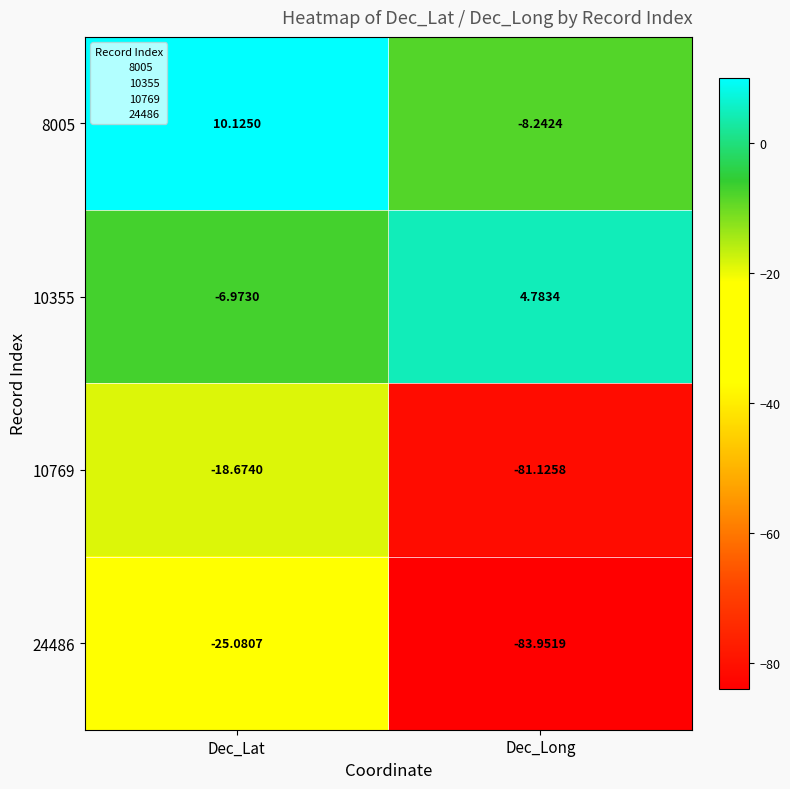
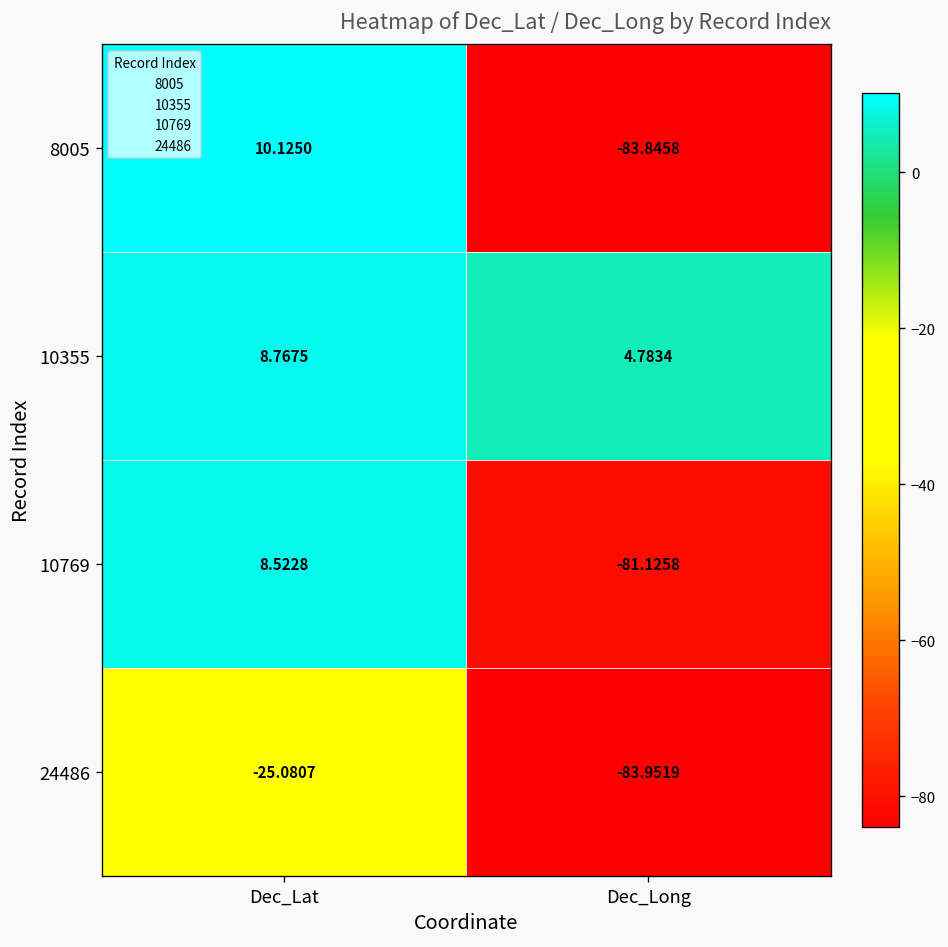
  {
    "8005": {
      "Dec_Lat": 10.1250,
-     "Dec_Long": -8.2424
+     "Dec_Long": -83.8458
    },
    "10355": {
-     "Dec_Lat": -6.9730,
+     "Dec_Lat": 8.7675,
      "Dec_Long": 4.7834
    },
    "10769": {
-     "Dec_Lat": -18.6740,
+     "Dec_Lat": 8.5228,
      "Dec_Long": -81.1258
    },
    "24486": {
      "Dec_Lat": -25.0807,
      "Dec_Long": -83.9519
    }
  }
